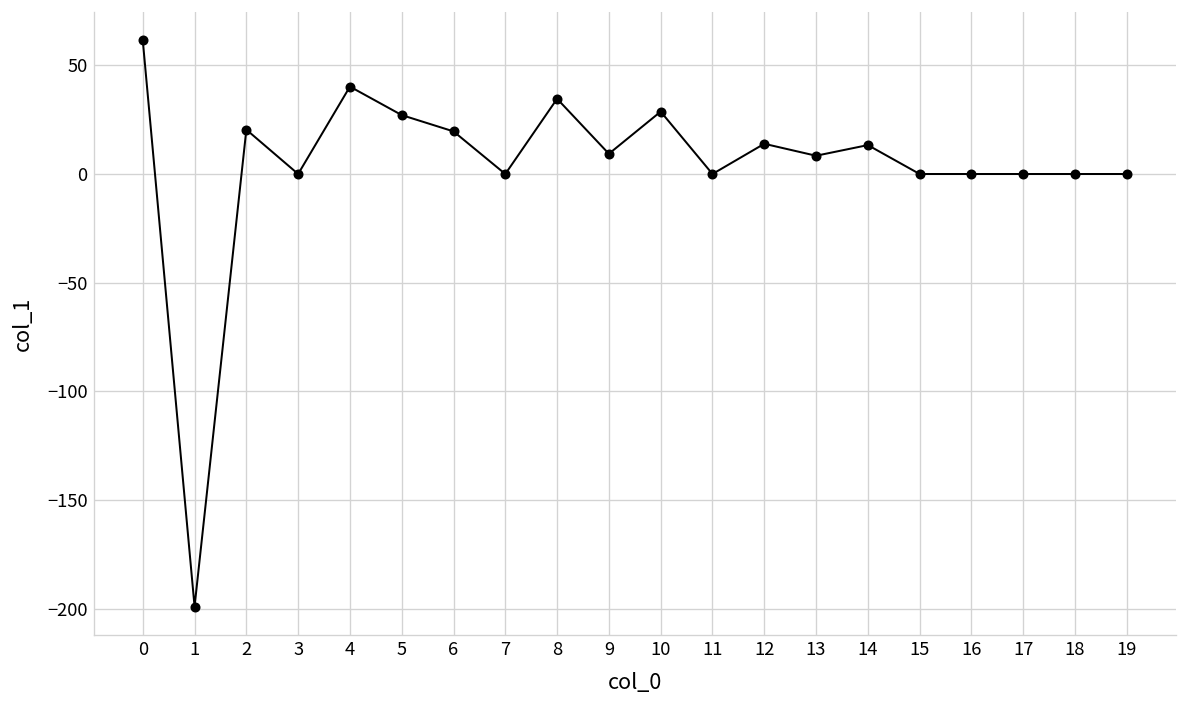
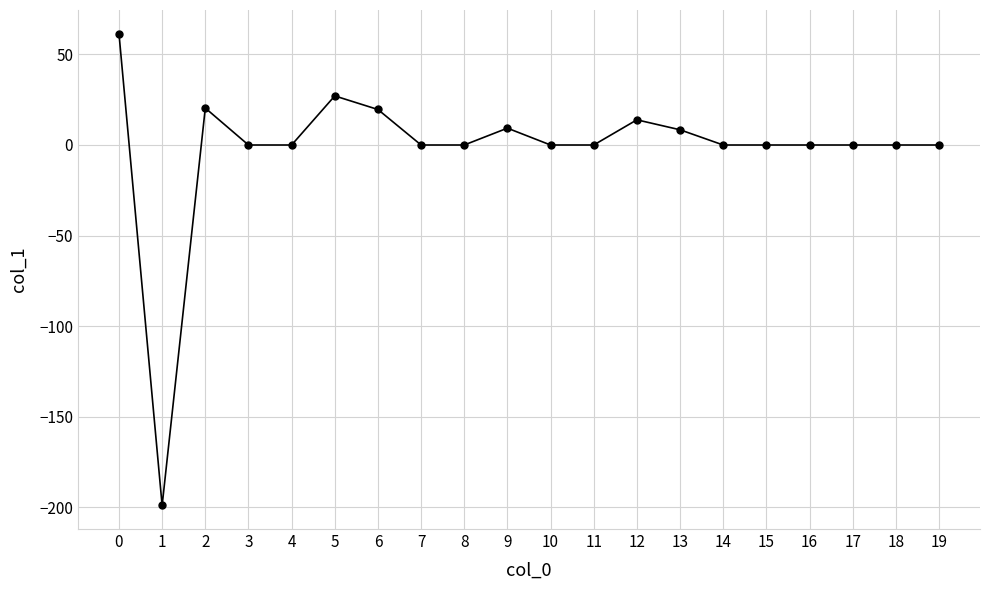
  {
    "0": 61,
    "1": -199,
    "2": 20,
    "3": 0,
-   "4": 40,
+   "4": 0,
    "5": 27,
    "6": 20,
    "7": 0,
-   "8": 35,
+   "8": 0,
    "9": 9,
-   "10": 29,
+   "10": 0,
    "11": 0,
    "12": 14,
    "13": 8,
-   "14": 13,
+   "14": 0,
    "15": 0,
    "16": 0,
    "17": 0,
    "18": 0,
    "19": 0
  }
